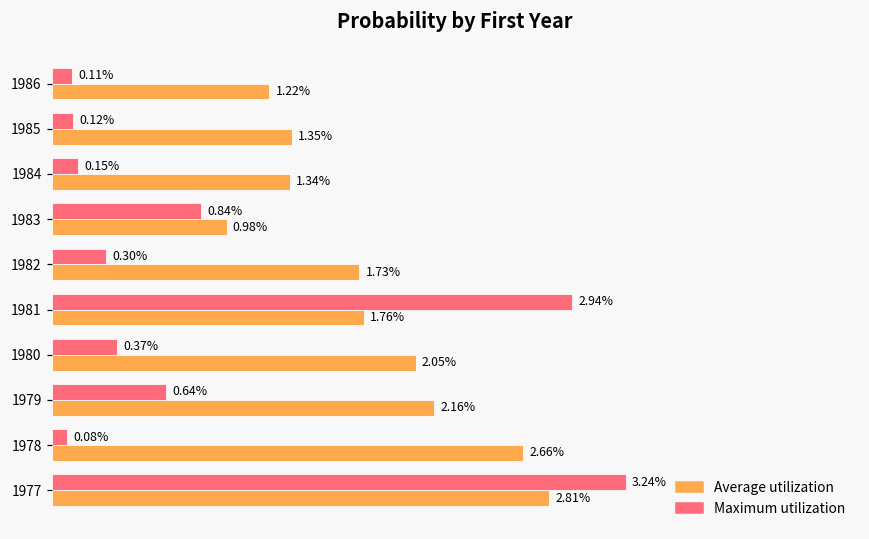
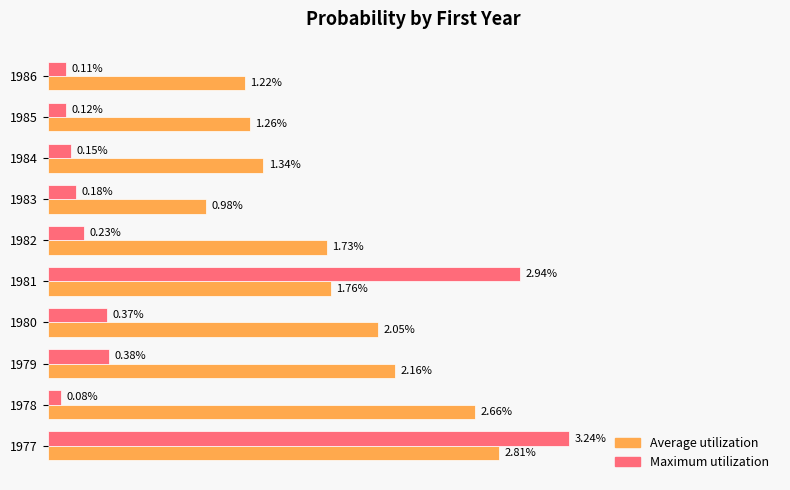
  {
    "Average utilization": {
      "1986": "1.22%",
-     "1985": "1.35%",
+     "1985": "1.26%",
      "1984": "1.34%",
      "1983": "0.98%",
      "1982": "1.73%",
      "1981": "1.76%",
      "1980": "2.05%",
      "1979": "2.16%",
      "1978": "2.66%",
      "1977": "2.81%"
    },
    "Maximum utilization": {
      "1986": "0.11%",
      "1985": "0.12%",
      "1984": "0.15%",
-     "1983": "0.84%",
-     "1982": "0.30%",
+     "1983": "0.18%",
+     "1982": "0.23%",
      "1981": "2.94%",
      "1980": "0.37%",
-     "1979": "0.64%",
+     "1979": "0.38%",
      "1978": "0.08%",
      "1977": "3.24%"
    }
  }
